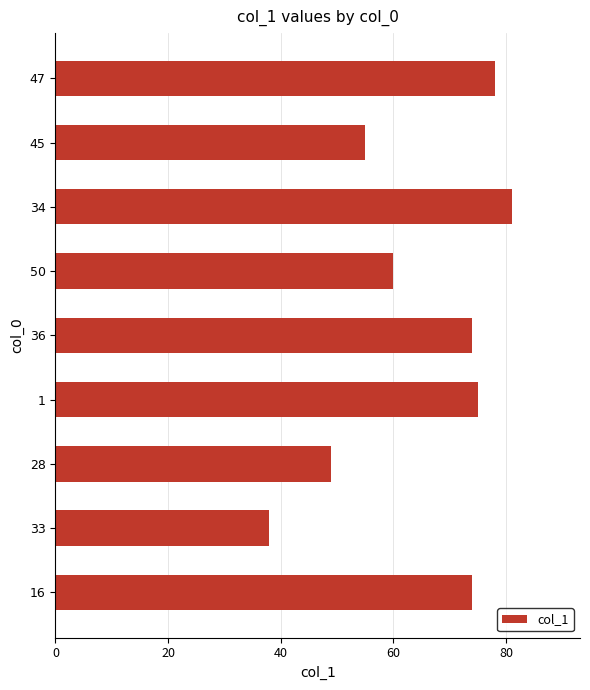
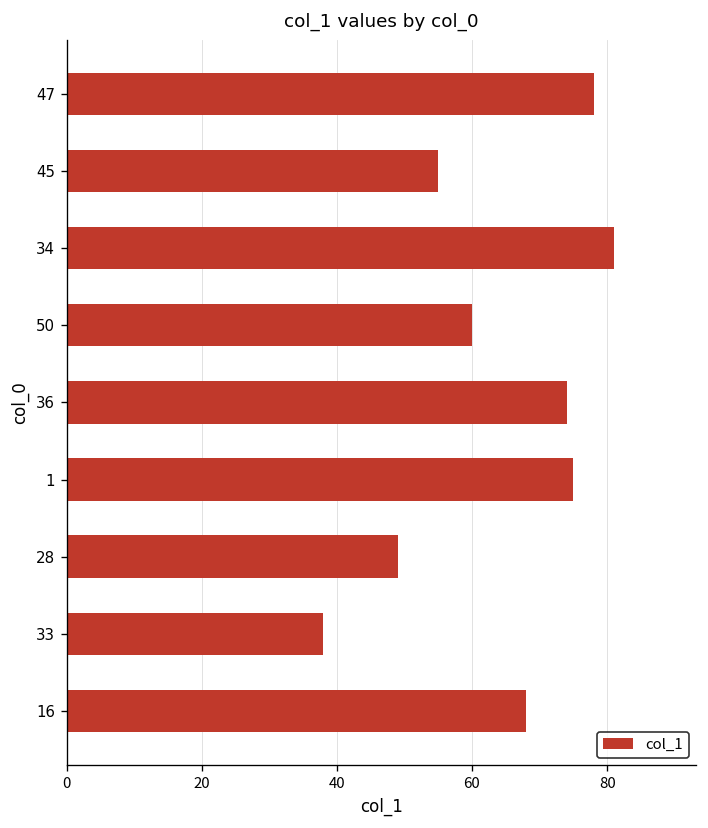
  {
    "47": 78,
    "45": 55,
    "34": 81,
    "50": 60,
    "36": 74,
    "1": 75,
    "28": 49,
    "33": 38,
-   "16": 74
+   "16": 68
  }
